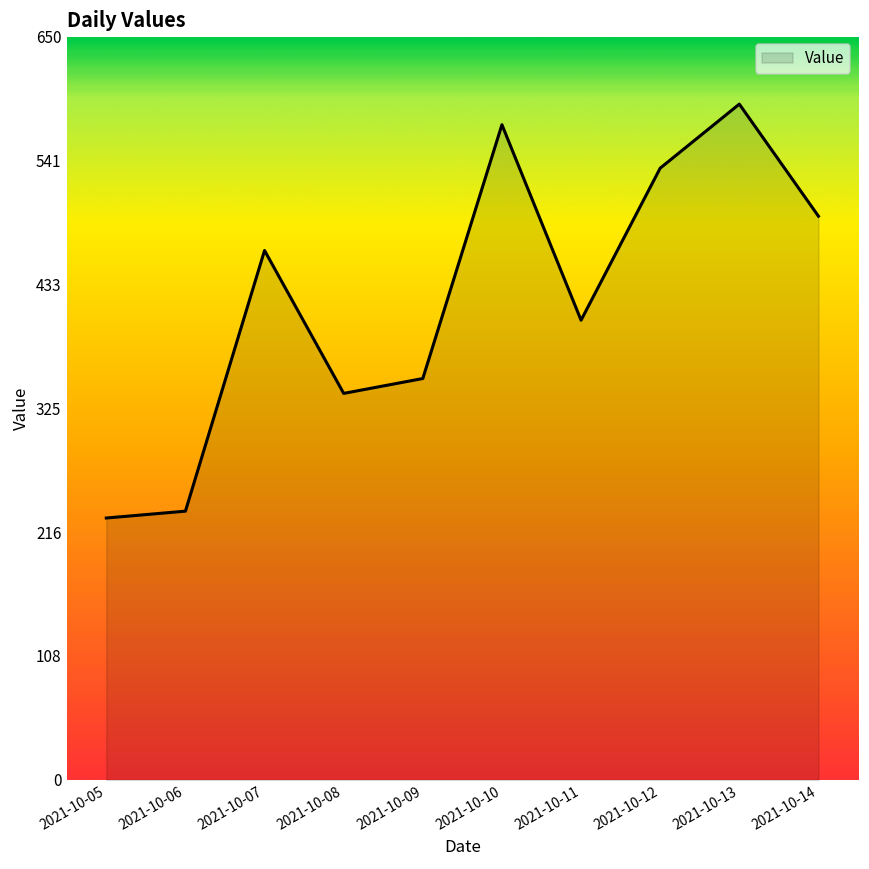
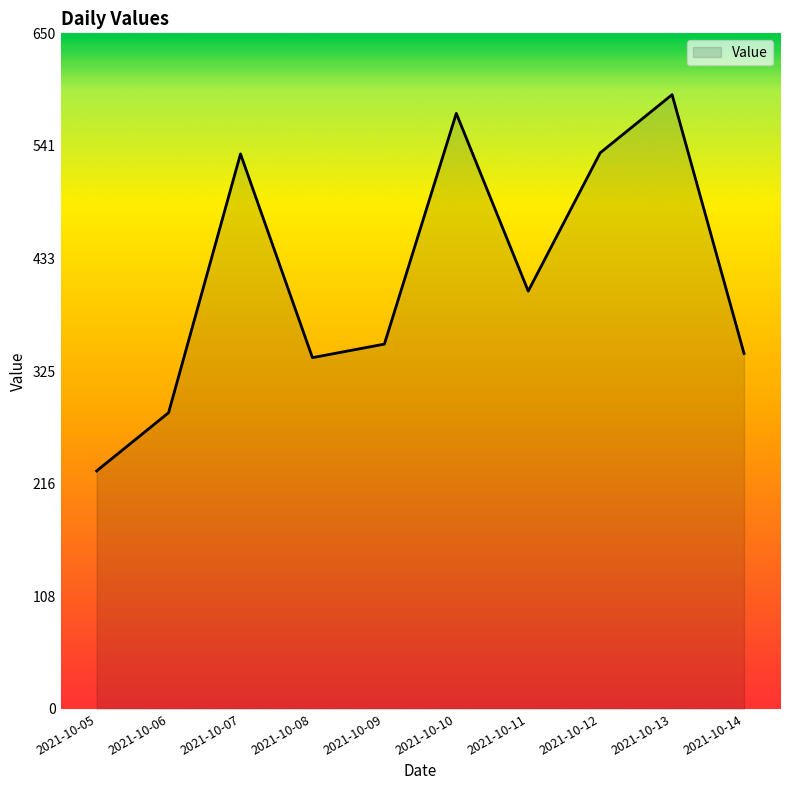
  {
    "2021-10-05": 229,
-   "2021-10-06": 235,
-   "2021-10-07": 463,
+   "2021-10-06": 285,
+   "2021-10-07": 534,
    "2021-10-08": 338,
    "2021-10-09": 351,
    "2021-10-10": 573,
    "2021-10-11": 402,
    "2021-10-12": 535,
    "2021-10-13": 591,
-   "2021-10-14": 493
+   "2021-10-14": 342
  }
